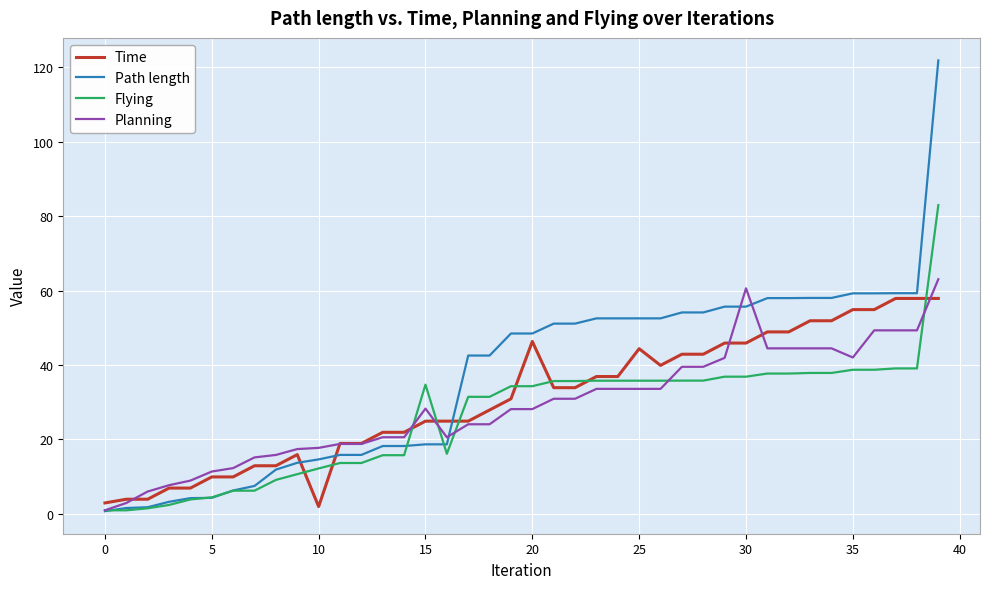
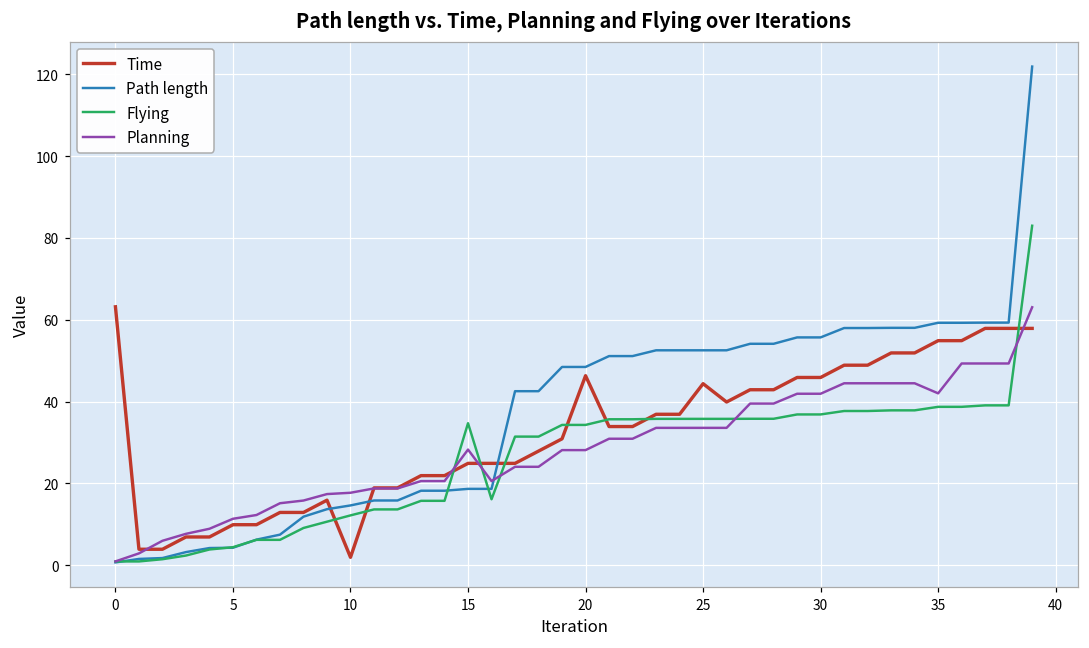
  {
    "Time": {
-     "0": 3,
+     "0": 63,
      "5": 10,
      "10": 2,
      "15": 25,
      "20": 46,
      "25": 44,
      "30": 46,
      "35": 55
    },
    "Path length": {
      "10": 15,
      "15": 19,
      "20": 48,
      "25": 53,
      "30": 56,
      "35": 59
    },
    "Flying": {
      "10": 12,
      "15": 35,
      "20": 34,
      "25": 36,
      "30": 37,
      "35": 39
    },
    "Planning": {
      "5": 11,
      "10": 18,
      "15": 28,
      "20": 28,
      "25": 34,
-     "30": 61,
+     "30": 42,
      "35": 42
    }
  }
